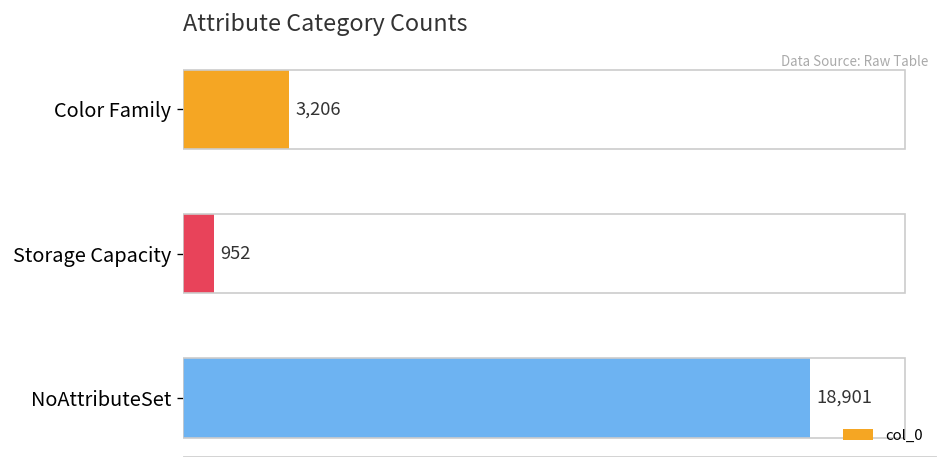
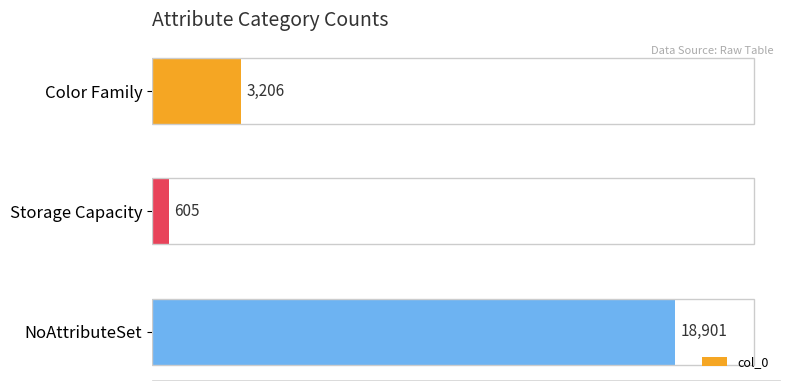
  {
    "Color Family": "3,206",
-   "Storage Capacity": "952",
+   "Storage Capacity": "605",
    "NoAttributeSet": "18,901"
  }
